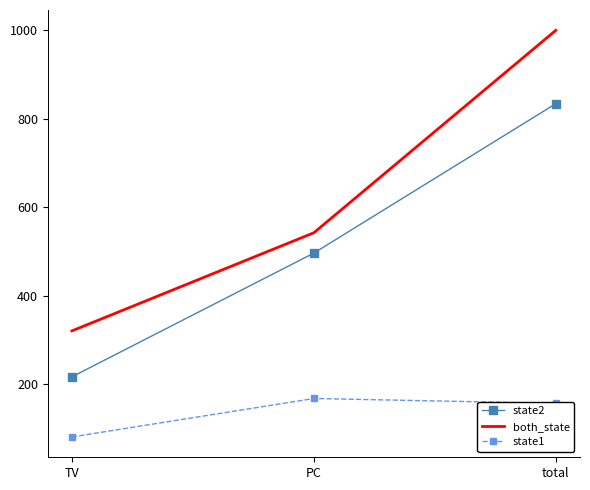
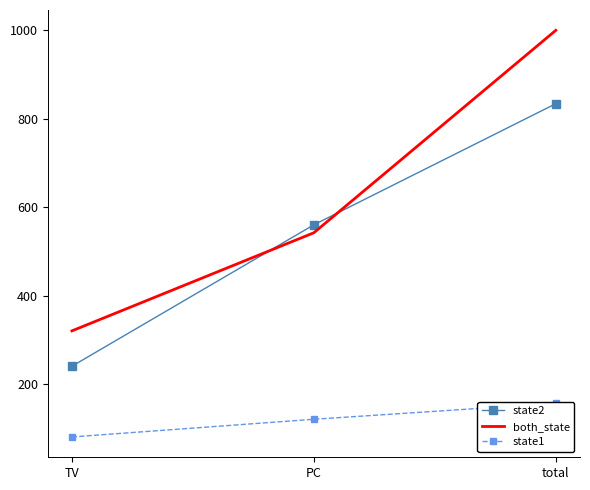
  {
    "state2": {
-     "TV": 220,
-     "PC": 500,
+     "TV": 240,
+     "PC": 560,
      "total": 830
    },
    "both_state": {
      "TV": 320,
      "PC": 540,
      "total": 1000
    },
    "state1": {
      "TV": 80,
-     "PC": 170
+     "PC": 120
    }
  }
